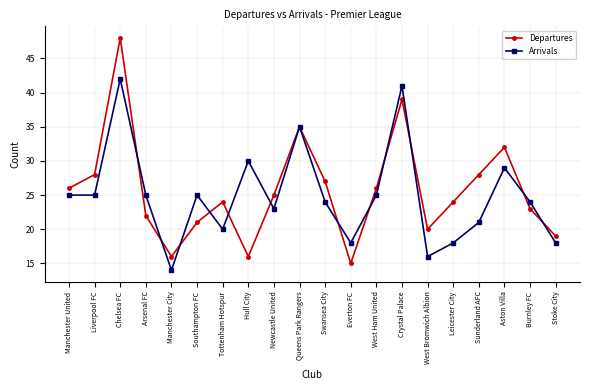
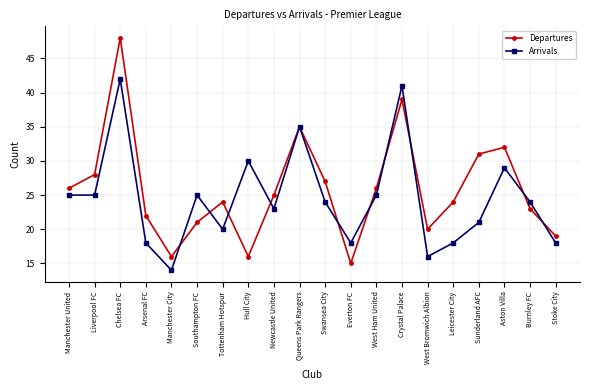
  {
    "Departures": {
      "Manchester United": 26,
      "Liverpool FC": 28,
      "Chelsea FC": 48,
      "Arsenal FC": 22,
      "Manchester City": 16,
      "Southampton FC": 21,
      "Tottenham Hotspur": 24,
      "Hull City": 16,
      "Newcastle United": 25,
      "Swansea City": 27,
      "Everton FC": 15,
      "West Ham United": 26,
      "Crystal Palace": 39,
      "West Bromwich Albion": 20,
      "Leicester City": 24,
-     "Sunderland AFC": 28,
+     "Sunderland AFC": 31,
      "Aston Villa": 32,
      "Burnley FC": 23,
      "Stoke City": 19
    },
    "Arrivals": {
      "Manchester United": 25,
      "Liverpool FC": 25,
      "Chelsea FC": 42,
-     "Arsenal FC": 25,
+     "Arsenal FC": 18,
      "Manchester City": 14,
      "Southampton FC": 25,
      "Tottenham Hotspur": 20,
      "Hull City": 30,
      "Newcastle United": 23,
      "Swansea City": 24,
      "Everton FC": 18,
      "West Ham United": 25,
      "Crystal Palace": 41,
      "West Bromwich Albion": 16,
      "Leicester City": 18,
      "Sunderland AFC": 21,
      "Aston Villa": 29,
      "Burnley FC": 24,
      "Stoke City": 18
    }
  }
